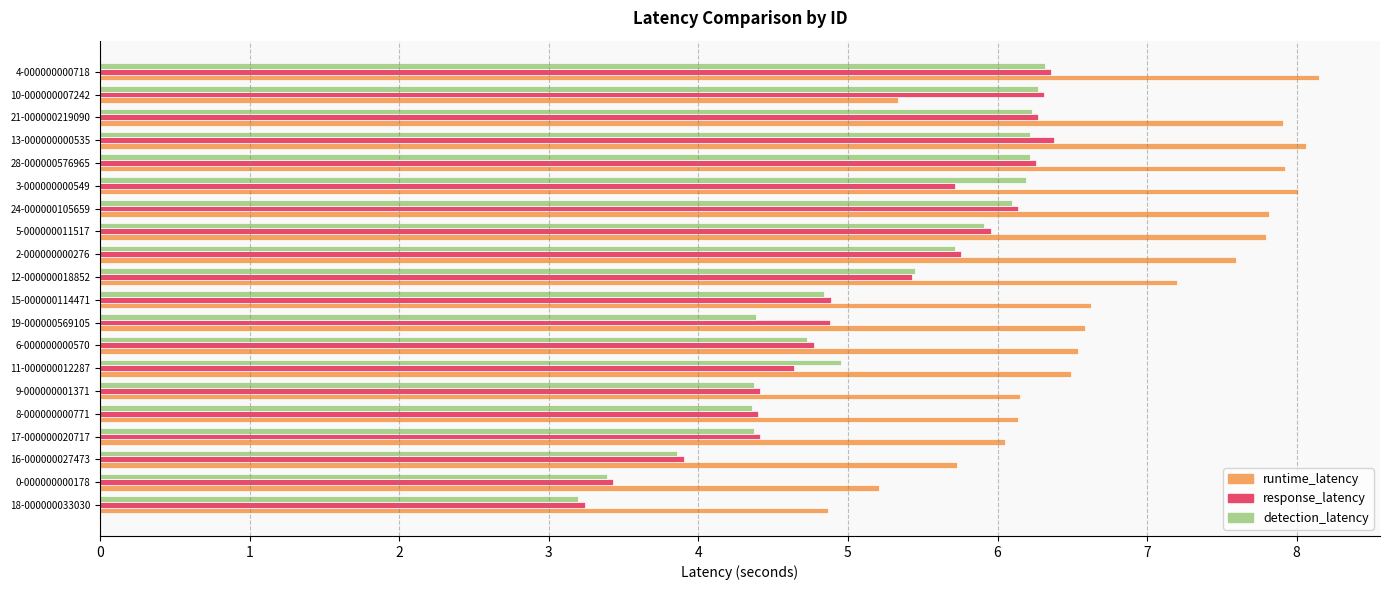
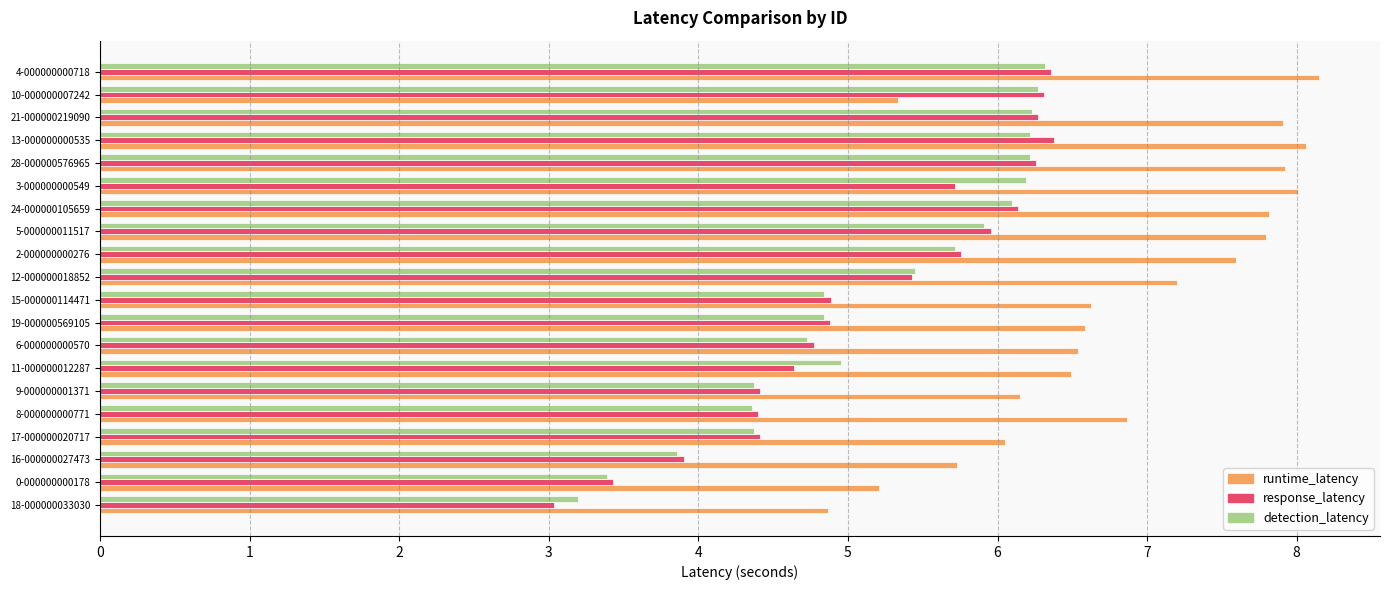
  {
    "runtime_latency": {
      "4-000000000718": 8.15,
      "10-000000007242": 5.33,
      "21-000000219090": 7.91,
      "13-000000000535": 8.06,
      "28-000000576965": 7.92,
      "3-000000000549": 8.01,
      "24-000000105659": 7.81,
      "5-000000011517": 7.80,
      "2-000000000276": 7.60,
      "12-000000018852": 7.20,
      "15-000000114471": 6.62,
      "19-000000569105": 6.59,
      "6-000000000570": 6.54,
      "11-000000012287": 6.49,
      "9-000000001371": 6.15,
-     "8-000000000771": 6.14,
+     "8-000000000771": 6.87,
      "17-000000020717": 6.05,
      "16-000000027473": 5.73,
      "0-000000000178": 5.20,
      "18-000000033030": 4.87
    },
    "response_latency": {
      "4-000000000718": 6.36,
      "10-000000007242": 6.31,
      "21-000000219090": 6.27,
      "13-000000000535": 6.37,
      "28-000000576965": 6.26,
      "3-000000000549": 5.71,
      "24-000000105659": 6.14,
      "5-000000011517": 5.95,
      "2-000000000276": 5.75,
      "12-000000018852": 5.43,
      "15-000000114471": 4.88,
      "19-000000569105": 4.88,
      "6-000000000570": 4.77,
      "11-000000012287": 4.64,
      "9-000000001371": 4.41,
      "8-000000000771": 4.40,
      "17-000000020717": 4.41,
      "16-000000027473": 3.90,
      "0-000000000178": 3.43,
-     "18-000000033030": 3.24
+     "18-000000033030": 3.04
    },
    "detection_latency": {
      "4-000000000718": 6.32,
      "10-000000007242": 6.27,
      "21-000000219090": 6.23,
      "13-000000000535": 6.22,
      "28-000000576965": 6.22,
      "3-000000000549": 6.19,
      "24-000000105659": 6.10,
      "5-000000011517": 5.91,
      "2-000000000276": 5.71,
      "12-000000018852": 5.45,
      "15-000000114471": 4.84,
-     "19-000000569105": 4.38,
+     "19-000000569105": 4.84,
      "6-000000000570": 4.72,
      "11-000000012287": 4.95,
      "9-000000001371": 4.37,
      "8-000000000771": 4.36,
      "17-000000020717": 4.37,
      "16-000000027473": 3.86,
      "0-000000000178": 3.39,
      "18-000000033030": 3.20
    }
  }
